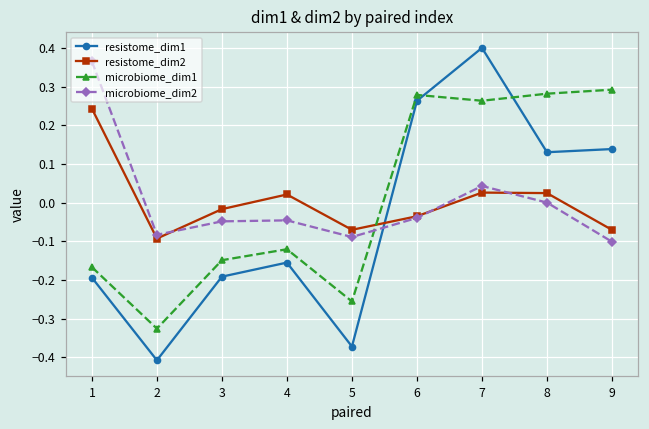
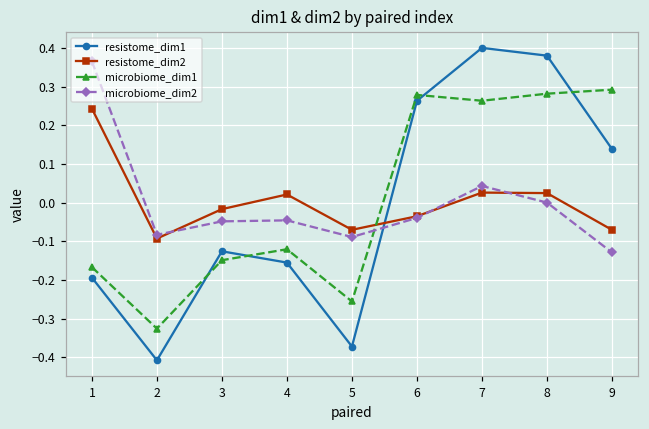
  {
    "resistome_dim1": {
      "1": -0.19,
      "2": -0.41,
-     "3": -0.19,
+     "3": -0.13,
      "4": -0.16,
      "5": -0.37,
      "6": 0.26,
      "7": 0.40,
-     "8": 0.13,
+     "8": 0.38,
      "9": 0.14
    },
    "resistome_dim2": {
      "1": 0.24,
      "2": -0.09,
      "3": -0.02,
      "4": 0.02,
      "5": -0.07,
      "7": 0.03,
      "8": 0.02,
      "9": -0.07
    },
    "microbiome_dim1": {
      "1": -0.17,
      "2": -0.33,
      "3": -0.15,
      "4": -0.12,
      "5": -0.26,
      "6": 0.28,
      "7": 0.26,
      "8": 0.28,
      "9": 0.29
    },
    "microbiome_dim2": {
      "2": -0.08,
      "3": -0.05,
      "4": -0.05,
      "5": -0.09,
      "7": 0.04,
      "8": 0.00,
-     "9": -0.10
+     "9": -0.13
    }
  }
